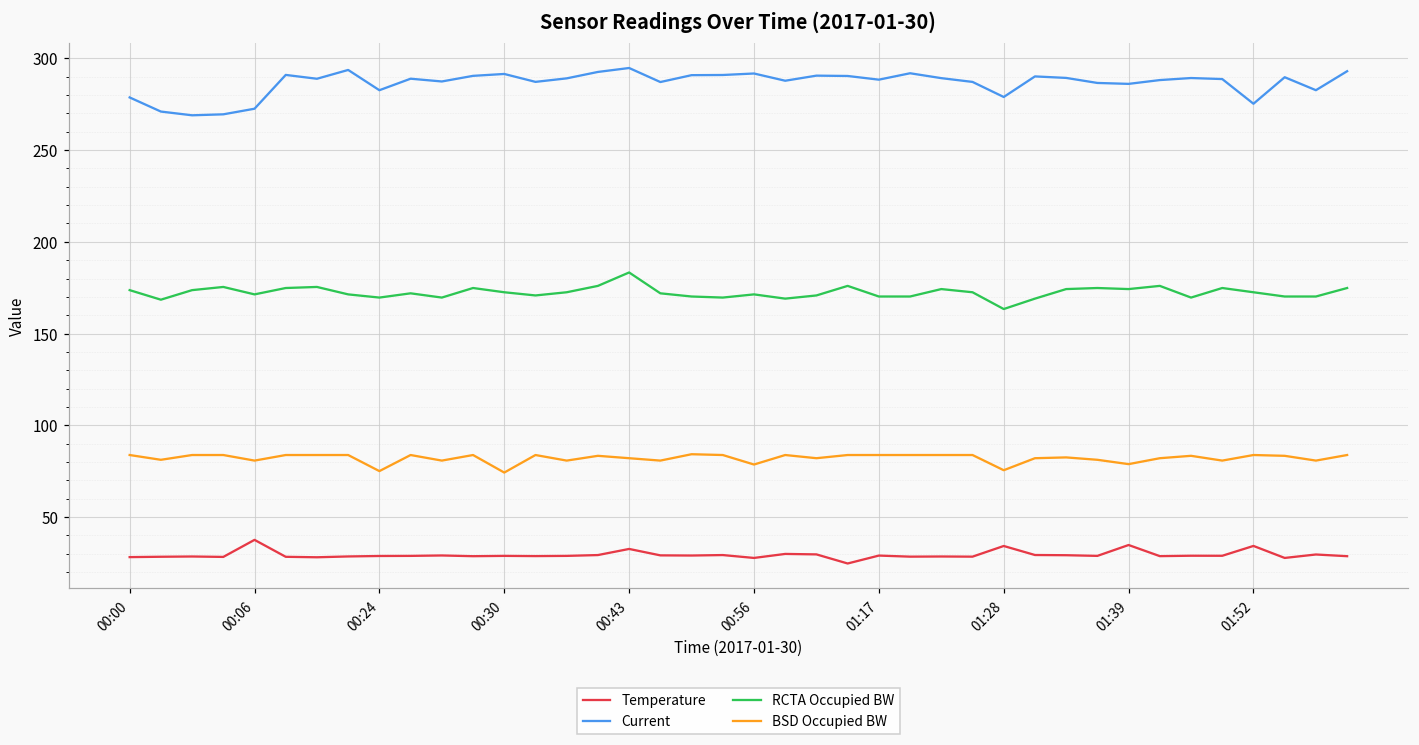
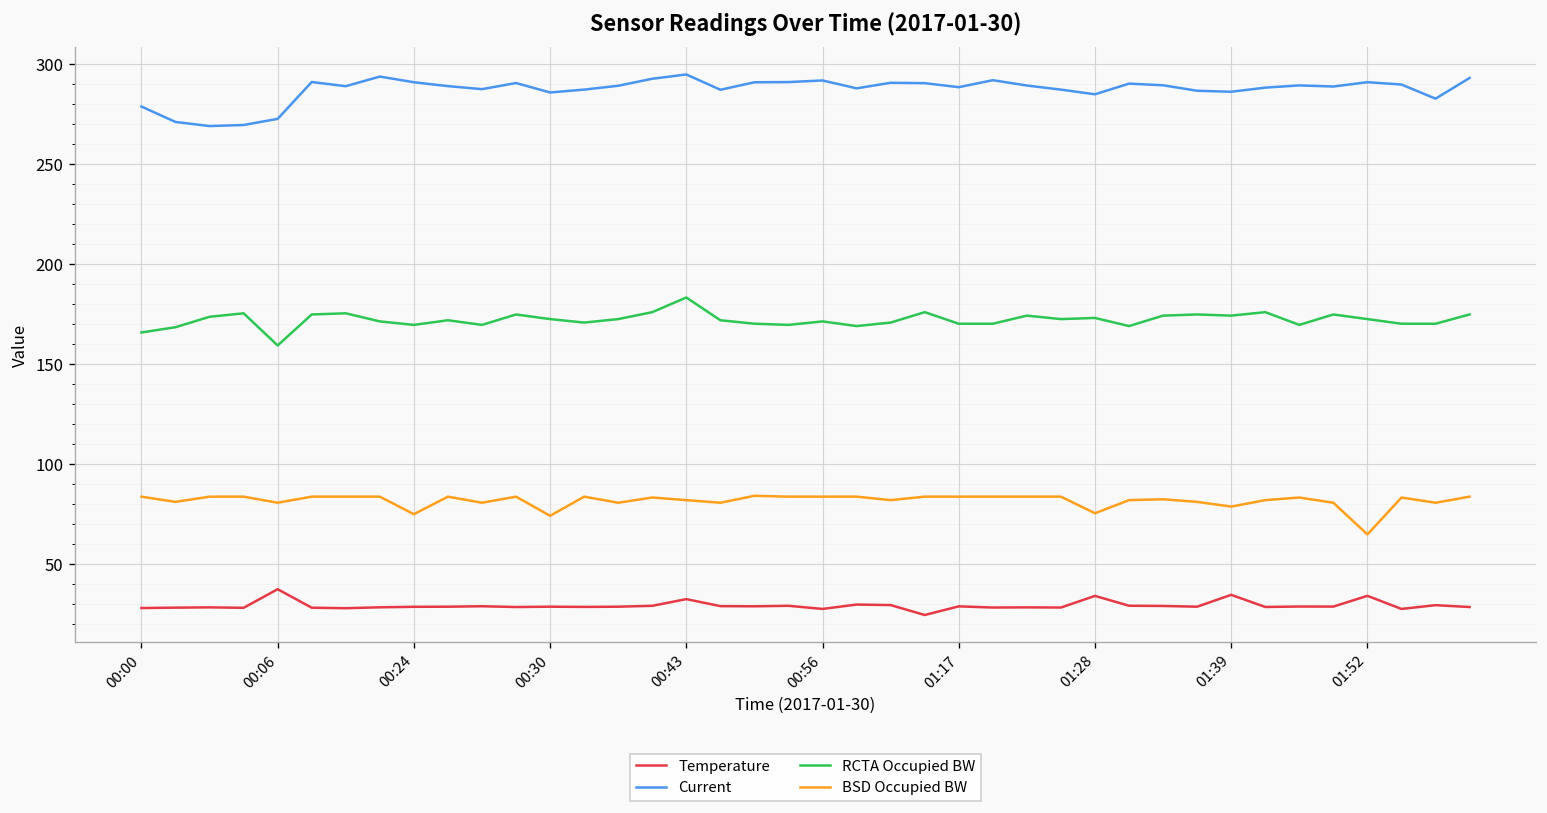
  {
    "Temperature": {
      "00:00": 28,
      "00:06": 38,
      "00:24": 29,
      "00:30": 29,
      "00:43": 33,
      "00:56": 28,
      "01:17": 29,
      "01:28": 34,
      "01:39": 35,
      "01:52": 34
    },
    "Current": {
      "00:00": 279,
      "00:06": 273,
-     "00:24": 283,
-     "00:30": 291,
+     "00:24": 291,
+     "00:30": 286,
      "00:43": 295,
      "00:56": 292,
      "01:17": 288,
-     "01:28": 279,
+     "01:28": 285,
      "01:39": 286,
-     "01:52": 275
+     "01:52": 291
    },
    "RCTA Occupied BW": {
-     "00:00": 174,
-     "00:06": 171,
+     "00:00": 166,
+     "00:06": 159,
      "00:24": 170,
      "00:30": 173,
      "00:43": 183,
      "00:56": 171,
      "01:17": 170,
-     "01:28": 163,
+     "01:28": 173,
      "01:39": 174,
      "01:52": 173
    },
    "BSD Occupied BW": {
      "00:00": 84,
      "00:06": 81,
      "00:24": 75,
      "00:30": 74,
      "00:43": 82,
-     "00:56": 79,
+     "00:56": 84,
      "01:17": 84,
      "01:28": 76,
      "01:39": 79,
-     "01:52": 84
+     "01:52": 65
    }
  }
